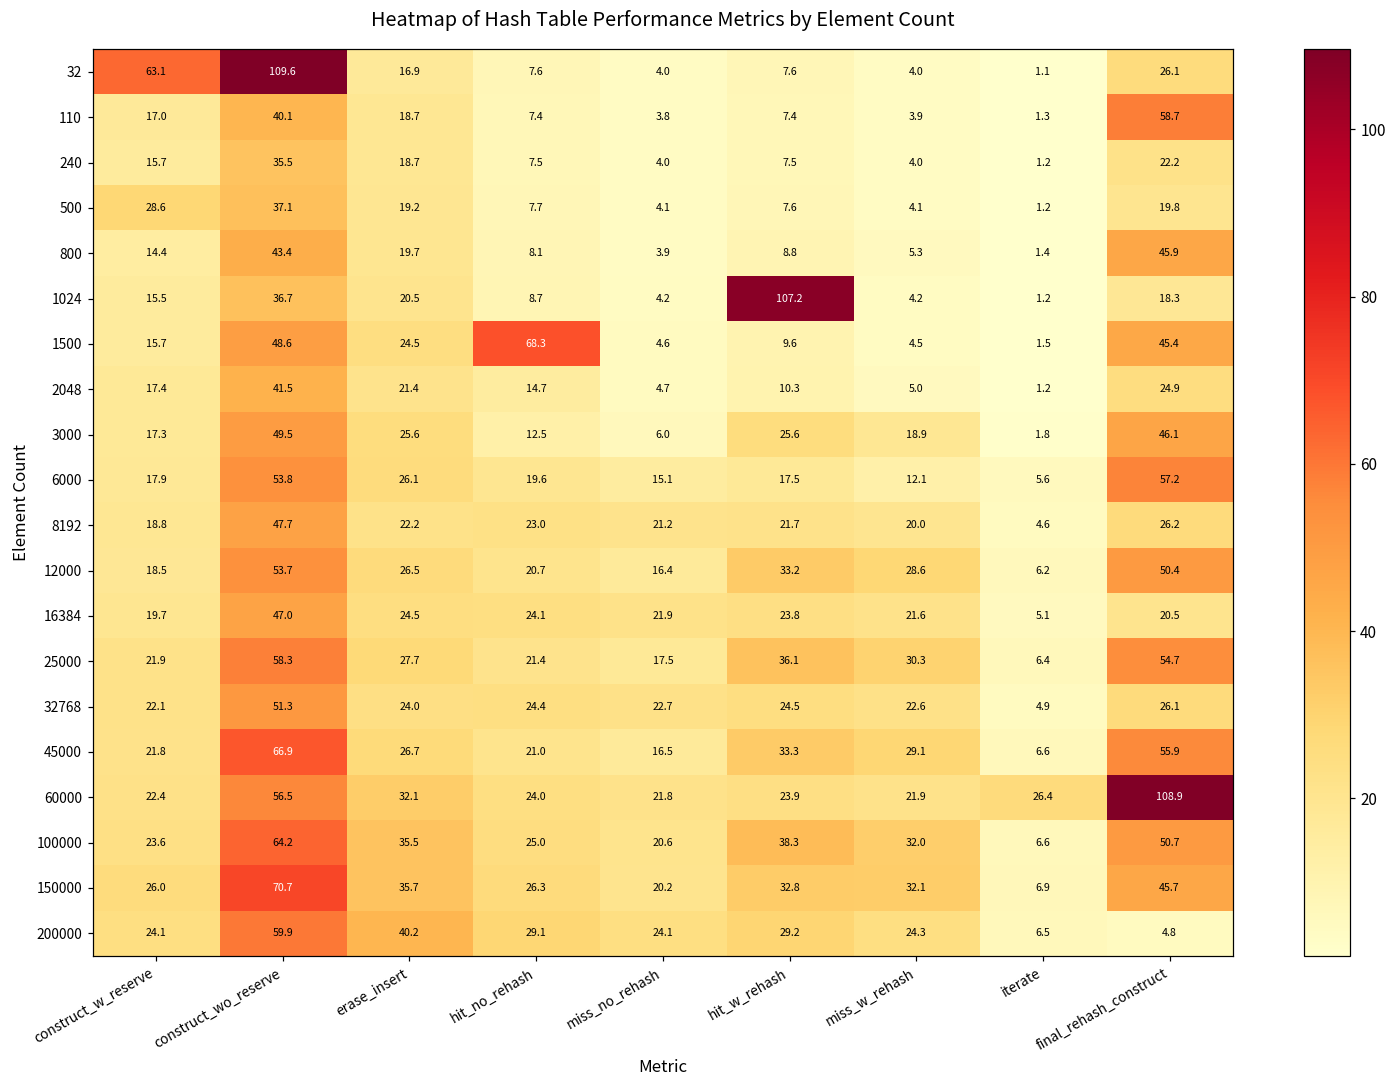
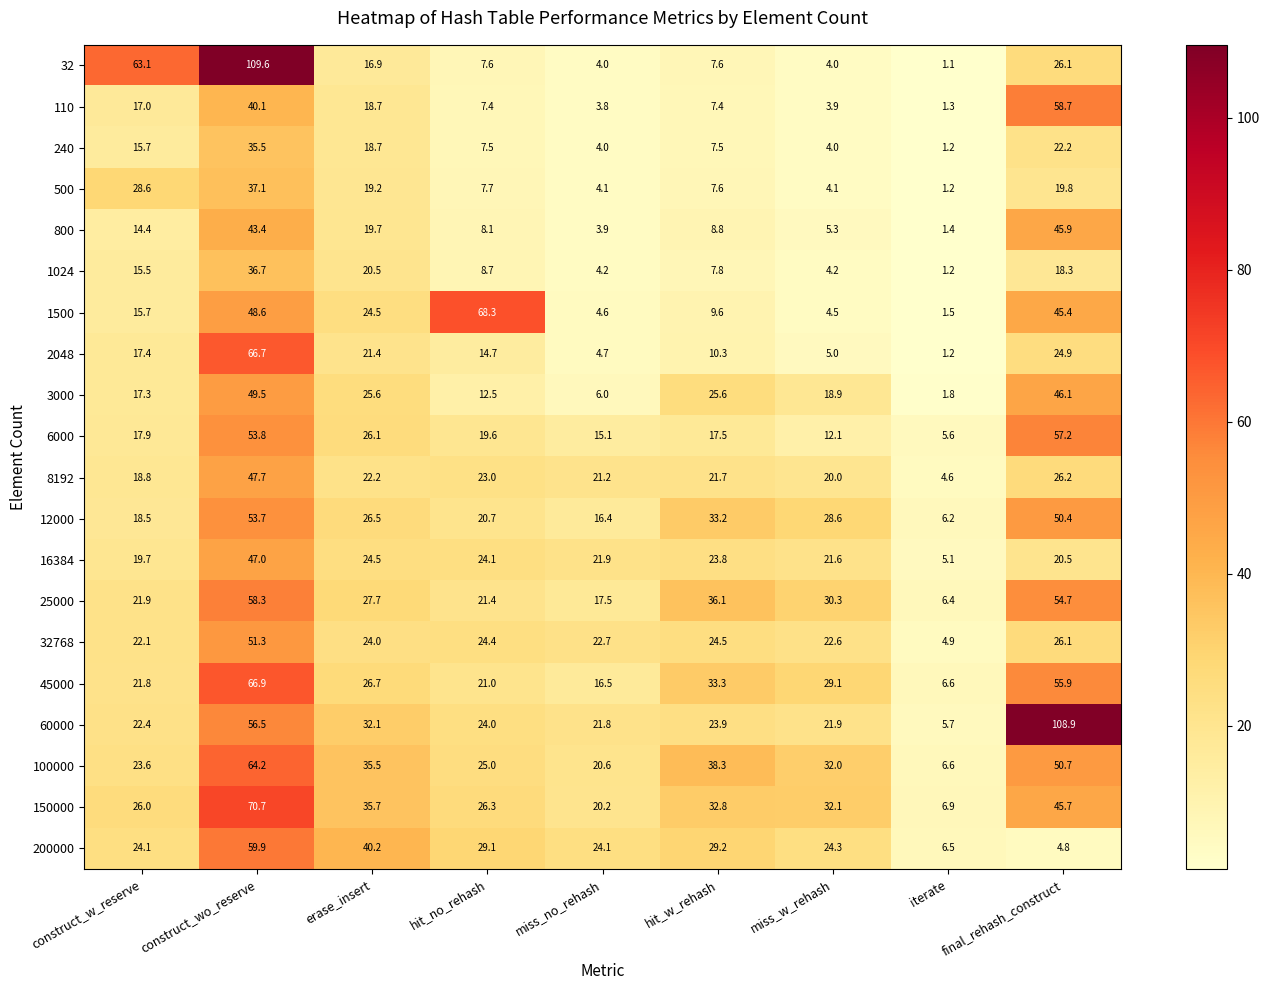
  {
    "32": {
      "construct_w_reserve": 63.1,
      "construct_wo_reserve": 109.6,
      "erase_insert": 16.9,
      "hit_no_rehash": 7.6,
      "miss_no_rehash": 4.0,
      "hit_w_rehash": 7.6,
      "miss_w_rehash": 4.0,
      "iterate": 1.1,
      "final_rehash_construct": 26.1
    },
    "110": {
      "construct_w_reserve": 17.0,
      "construct_wo_reserve": 40.1,
      "erase_insert": 18.7,
      "hit_no_rehash": 7.4,
      "miss_no_rehash": 3.8,
      "hit_w_rehash": 7.4,
      "miss_w_rehash": 3.9,
      "iterate": 1.3,
      "final_rehash_construct": 58.7
    },
    "240": {
      "construct_w_reserve": 15.7,
      "construct_wo_reserve": 35.5,
      "erase_insert": 18.7,
      "hit_no_rehash": 7.5,
      "miss_no_rehash": 4.0,
      "hit_w_rehash": 7.5,
      "miss_w_rehash": 4.0,
      "iterate": 1.2,
      "final_rehash_construct": 22.2
    },
    "500": {
      "construct_w_reserve": 28.6,
      "construct_wo_reserve": 37.1,
      "erase_insert": 19.2,
      "hit_no_rehash": 7.7,
      "miss_no_rehash": 4.1,
      "hit_w_rehash": 7.6,
      "miss_w_rehash": 4.1,
      "iterate": 1.2,
      "final_rehash_construct": 19.8
    },
    "800": {
      "construct_w_reserve": 14.4,
      "construct_wo_reserve": 43.4,
      "erase_insert": 19.7,
      "hit_no_rehash": 8.1,
      "miss_no_rehash": 3.9,
      "hit_w_rehash": 8.8,
      "miss_w_rehash": 5.3,
      "iterate": 1.4,
      "final_rehash_construct": 45.9
    },
    "1024": {
      "construct_w_reserve": 15.5,
      "construct_wo_reserve": 36.7,
      "erase_insert": 20.5,
      "hit_no_rehash": 8.7,
      "miss_no_rehash": 4.2,
-     "hit_w_rehash": 107.2,
+     "hit_w_rehash": 7.8,
      "miss_w_rehash": 4.2,
      "iterate": 1.2,
      "final_rehash_construct": 18.3
    },
    "1500": {
      "construct_w_reserve": 15.7,
      "construct_wo_reserve": 48.6,
      "erase_insert": 24.5,
      "hit_no_rehash": 68.3,
      "miss_no_rehash": 4.6,
      "hit_w_rehash": 9.6,
      "miss_w_rehash": 4.5,
      "iterate": 1.5,
      "final_rehash_construct": 45.4
    },
    "2048": {
      "construct_w_reserve": 17.4,
-     "construct_wo_reserve": 41.5,
+     "construct_wo_reserve": 66.7,
      "erase_insert": 21.4,
      "hit_no_rehash": 14.7,
      "miss_no_rehash": 4.7,
      "hit_w_rehash": 10.3,
      "miss_w_rehash": 5.0,
      "iterate": 1.2,
      "final_rehash_construct": 24.9
    },
    "3000": {
      "construct_w_reserve": 17.3,
      "construct_wo_reserve": 49.5,
      "erase_insert": 25.6,
      "hit_no_rehash": 12.5,
      "miss_no_rehash": 6.0,
      "hit_w_rehash": 25.6,
      "miss_w_rehash": 18.9,
      "iterate": 1.8,
      "final_rehash_construct": 46.1
    },
    "6000": {
      "construct_w_reserve": 17.9,
      "construct_wo_reserve": 53.8,
      "erase_insert": 26.1,
      "hit_no_rehash": 19.6,
      "miss_no_rehash": 15.1,
      "hit_w_rehash": 17.5,
      "miss_w_rehash": 12.1,
      "iterate": 5.6,
      "final_rehash_construct": 57.2
    },
    "8192": {
      "construct_w_reserve": 18.8,
      "construct_wo_reserve": 47.7,
      "erase_insert": 22.2,
      "hit_no_rehash": 23.0,
      "miss_no_rehash": 21.2,
      "hit_w_rehash": 21.7,
      "miss_w_rehash": 20.0,
      "iterate": 4.6,
      "final_rehash_construct": 26.2
    },
    "12000": {
      "construct_w_reserve": 18.5,
      "construct_wo_reserve": 53.7,
      "erase_insert": 26.5,
      "hit_no_rehash": 20.7,
      "miss_no_rehash": 16.4,
      "hit_w_rehash": 33.2,
      "miss_w_rehash": 28.6,
      "iterate": 6.2,
      "final_rehash_construct": 50.4
    },
    "16384": {
      "construct_w_reserve": 19.7,
      "construct_wo_reserve": 47.0,
      "erase_insert": 24.5,
      "hit_no_rehash": 24.1,
      "miss_no_rehash": 21.9,
      "hit_w_rehash": 23.8,
      "miss_w_rehash": 21.6,
      "iterate": 5.1,
      "final_rehash_construct": 20.5
    },
    "25000": {
      "construct_w_reserve": 21.9,
      "construct_wo_reserve": 58.3,
      "erase_insert": 27.7,
      "hit_no_rehash": 21.4,
      "miss_no_rehash": 17.5,
      "hit_w_rehash": 36.1,
      "miss_w_rehash": 30.3,
      "iterate": 6.4,
      "final_rehash_construct": 54.7
    },
    "32768": {
      "construct_w_reserve": 22.1,
      "construct_wo_reserve": 51.3,
      "erase_insert": 24.0,
      "hit_no_rehash": 24.4,
      "miss_no_rehash": 22.7,
      "hit_w_rehash": 24.5,
      "miss_w_rehash": 22.6,
      "iterate": 4.9,
      "final_rehash_construct": 26.1
    },
    "45000": {
      "construct_w_reserve": 21.8,
      "construct_wo_reserve": 66.9,
      "erase_insert": 26.7,
      "hit_no_rehash": 21.0,
      "miss_no_rehash": 16.5,
      "hit_w_rehash": 33.3,
      "miss_w_rehash": 29.1,
      "iterate": 6.6,
      "final_rehash_construct": 55.9
    },
    "60000": {
      "construct_w_reserve": 22.4,
      "construct_wo_reserve": 56.5,
      "erase_insert": 32.1,
      "hit_no_rehash": 24.0,
      "miss_no_rehash": 21.8,
      "hit_w_rehash": 23.9,
      "miss_w_rehash": 21.9,
-     "iterate": 26.4,
+     "iterate": 5.7,
      "final_rehash_construct": 108.9
    },
    "100000": {
      "construct_w_reserve": 23.6,
      "construct_wo_reserve": 64.2,
      "erase_insert": 35.5,
      "hit_no_rehash": 25.0,
      "miss_no_rehash": 20.6,
      "hit_w_rehash": 38.3,
      "miss_w_rehash": 32.0,
      "iterate": 6.6,
      "final_rehash_construct": 50.7
    },
    "150000": {
      "construct_w_reserve": 26.0,
      "construct_wo_reserve": 70.7,
      "erase_insert": 35.7,
      "hit_no_rehash": 26.3,
      "miss_no_rehash": 20.2,
      "hit_w_rehash": 32.8,
      "miss_w_rehash": 32.1,
      "iterate": 6.9,
      "final_rehash_construct": 45.7
    },
    "200000": {
      "construct_w_reserve": 24.1,
      "construct_wo_reserve": 59.9,
      "erase_insert": 40.2,
      "hit_no_rehash": 29.1,
      "miss_no_rehash": 24.1,
      "hit_w_rehash": 29.2,
      "miss_w_rehash": 24.3,
      "iterate": 6.5,
      "final_rehash_construct": 4.8
    }
  }
